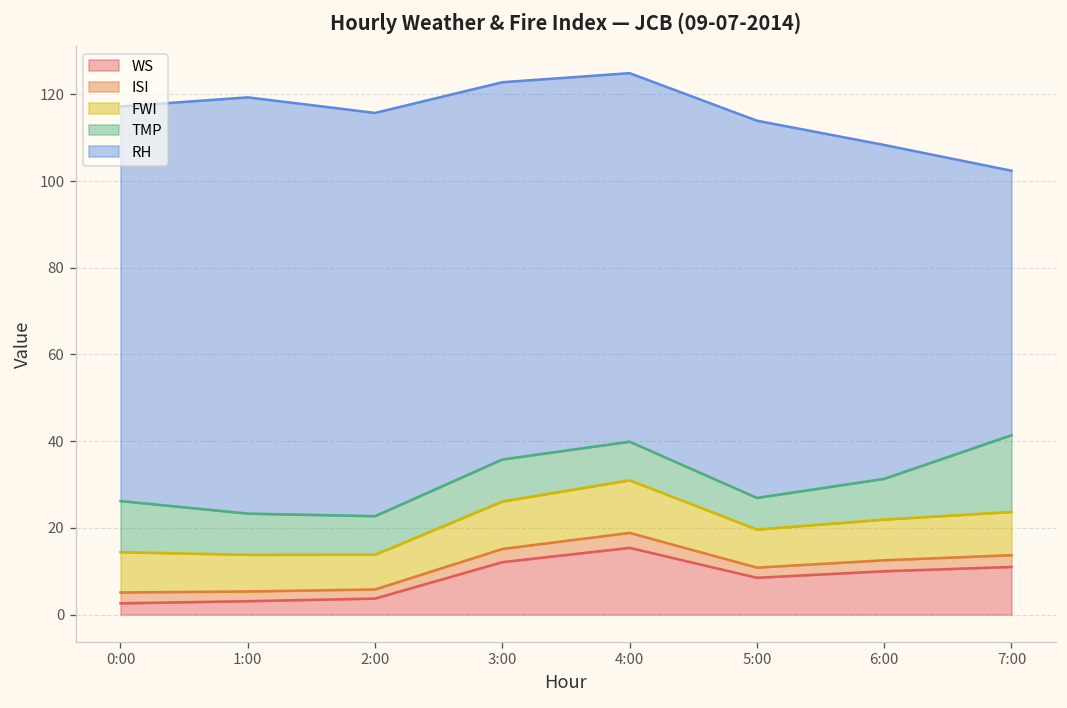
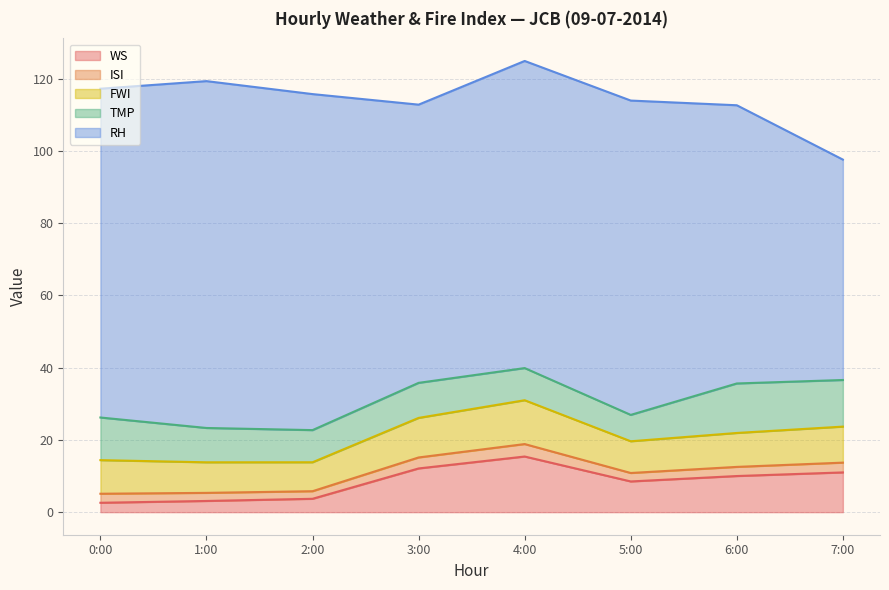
  {
    "TMP": {
      "0:00": 12,
      "1:00": 10,
      "2:00": 9,
      "3:00": 10,
      "4:00": 9,
      "5:00": 7,
-     "6:00": 9,
-     "7:00": 18
+     "6:00": 14,
+     "7:00": 13
    },
    "RH": {
      "1:00": 96,
      "2:00": 93,
-     "3:00": 87,
+     "3:00": 77,
      "4:00": 85,
      "5:00": 87,
      "6:00": 77,
      "7:00": 61
    }
  }
